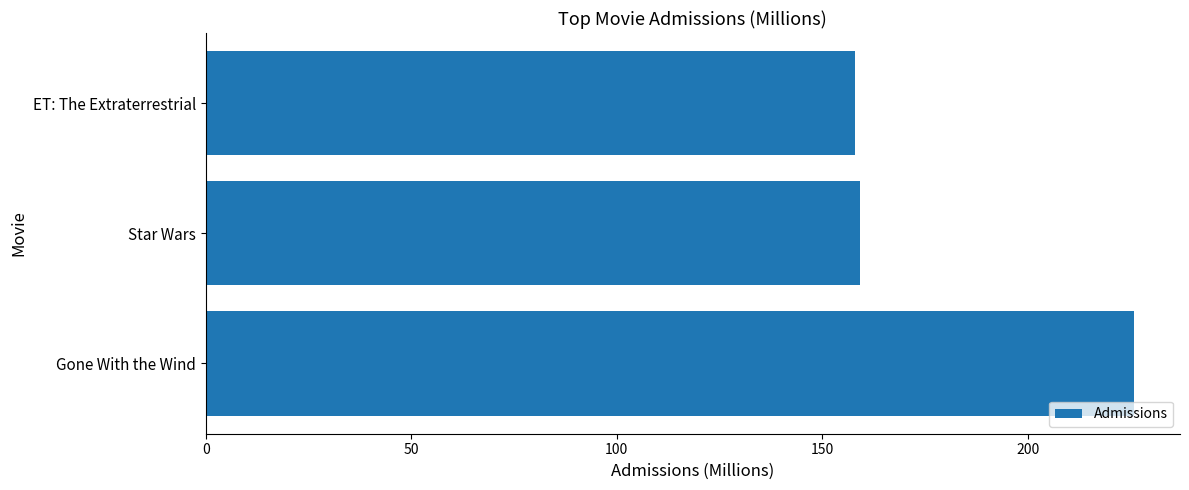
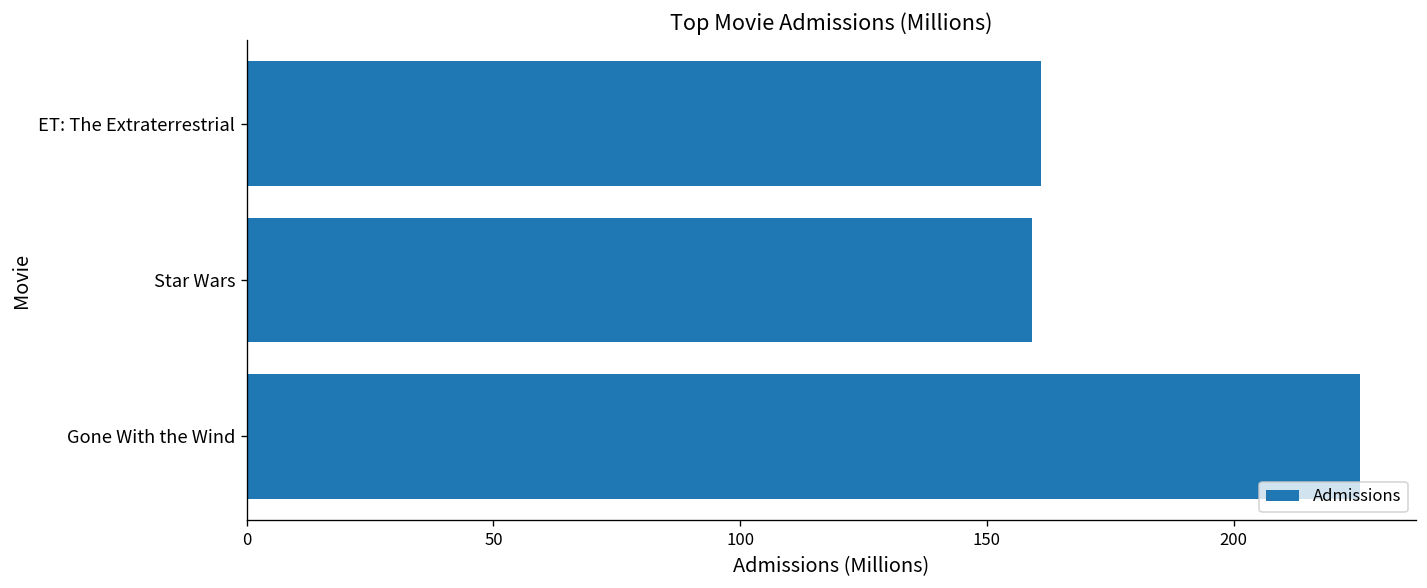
  {
-   "ET: The Extraterrestrial": 158,
+   "ET: The Extraterrestrial": 161,
    "Star Wars": 159,
    "Gone With the Wind": 226
  }
